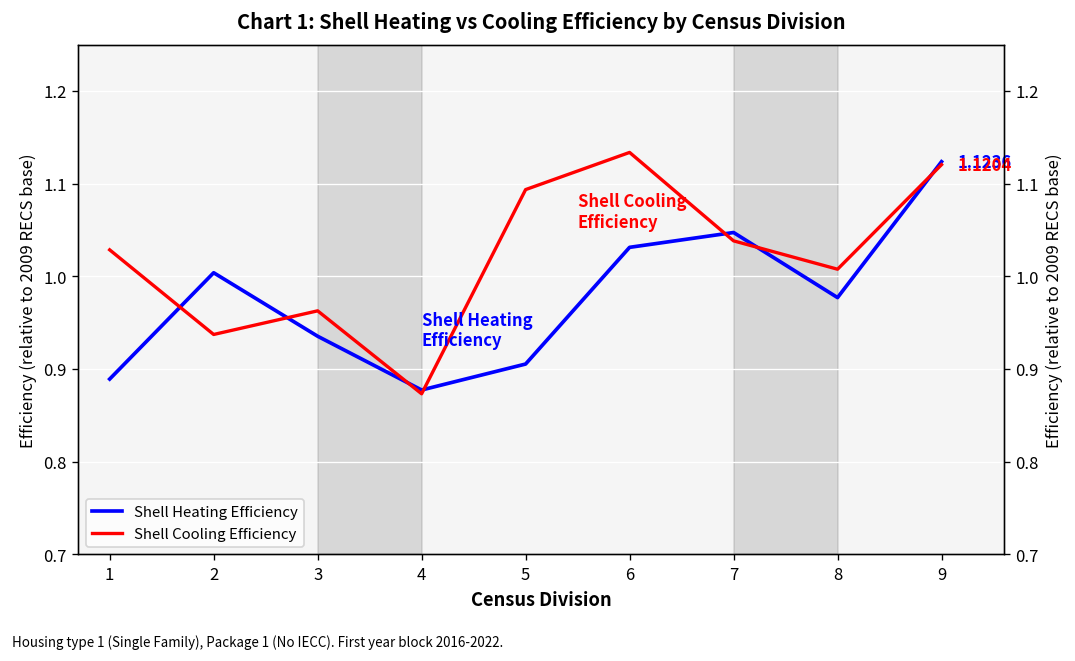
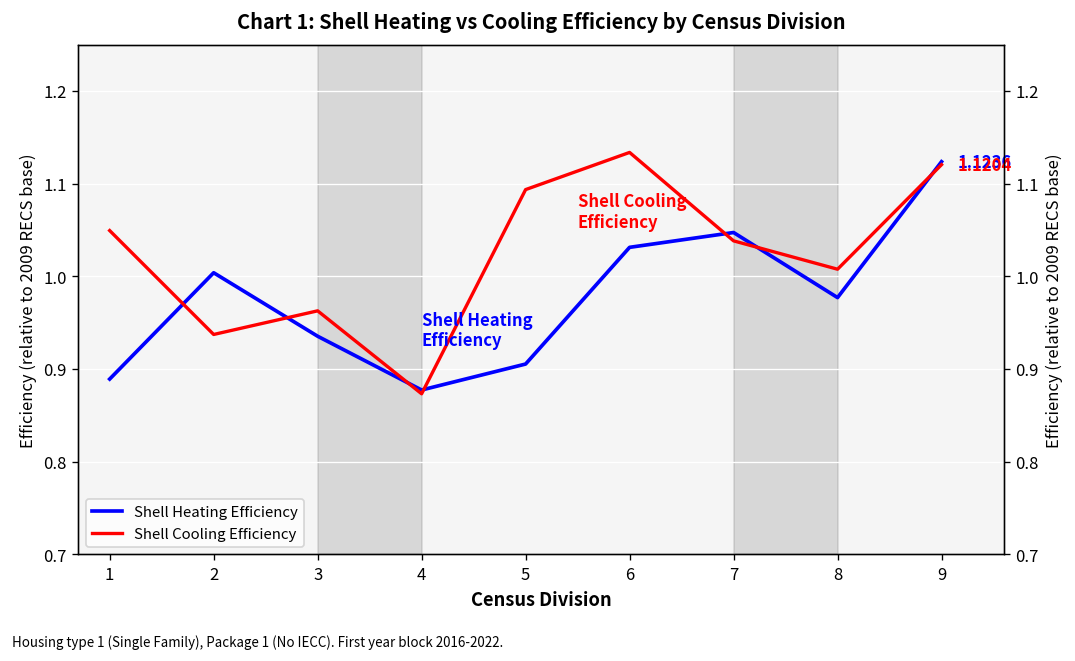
  {
    "Shell Heating Efficiency": {
      "1": 0.89,
      "2": 1.00,
      "3": 0.94,
      "4": 0.88,
      "5": 0.91,
      "6": 1.03,
      "7": 1.05,
      "8": 0.98
    },
    "Shell Cooling Efficiency": {
-     "1": 1.03,
+     "1": 1.05,
      "2": 0.94,
      "3": 0.96,
      "4": 0.87,
      "5": 1.09,
      "6": 1.13,
      "7": 1.04,
      "8": 1.01
    }
  }
